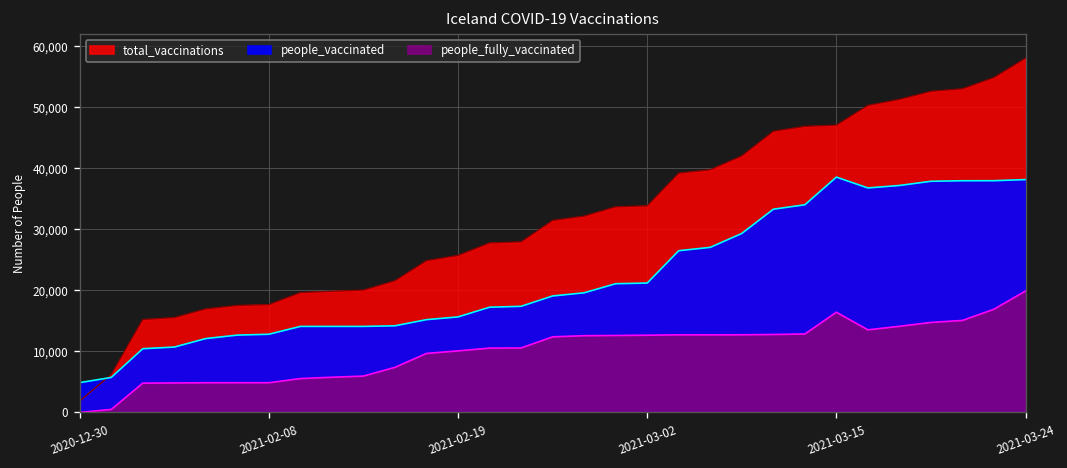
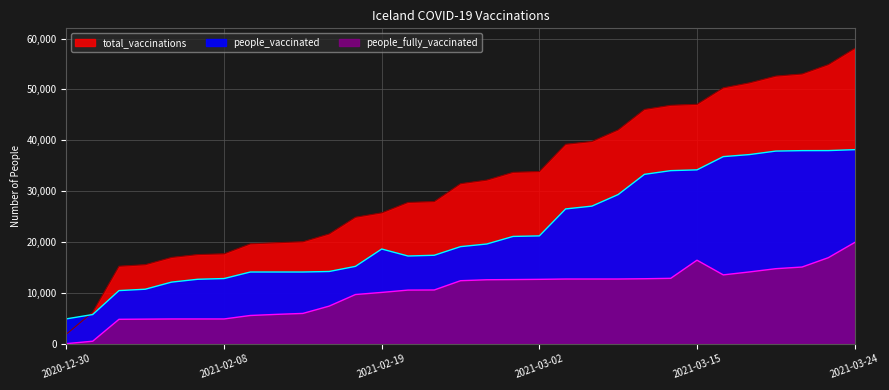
  {
    "total_vaccinations": {
      "2020-12-30": "2,000",
      "2021-02-08": "18,000",
      "2021-02-19": "26,000",
      "2021-03-02": "34,000",
      "2021-03-15": "47,000",
      "2021-03-24": "58,000"
    },
    "people_vaccinated": {
      "2020-12-30": "5,000",
      "2021-02-08": "13,000",
-     "2021-02-19": "16,000",
+     "2021-02-19": "19,000",
      "2021-03-02": "21,000",
-     "2021-03-15": "39,000",
+     "2021-03-15": "34,000",
      "2021-03-24": "38,000"
    },
    "people_fully_vaccinated": {
      "2020-12-30": "0",
      "2021-02-08": "5,000",
      "2021-02-19": "10,000",
      "2021-03-02": "13,000",
      "2021-03-15": "16,000",
      "2021-03-24": "20,000"
    }
  }
